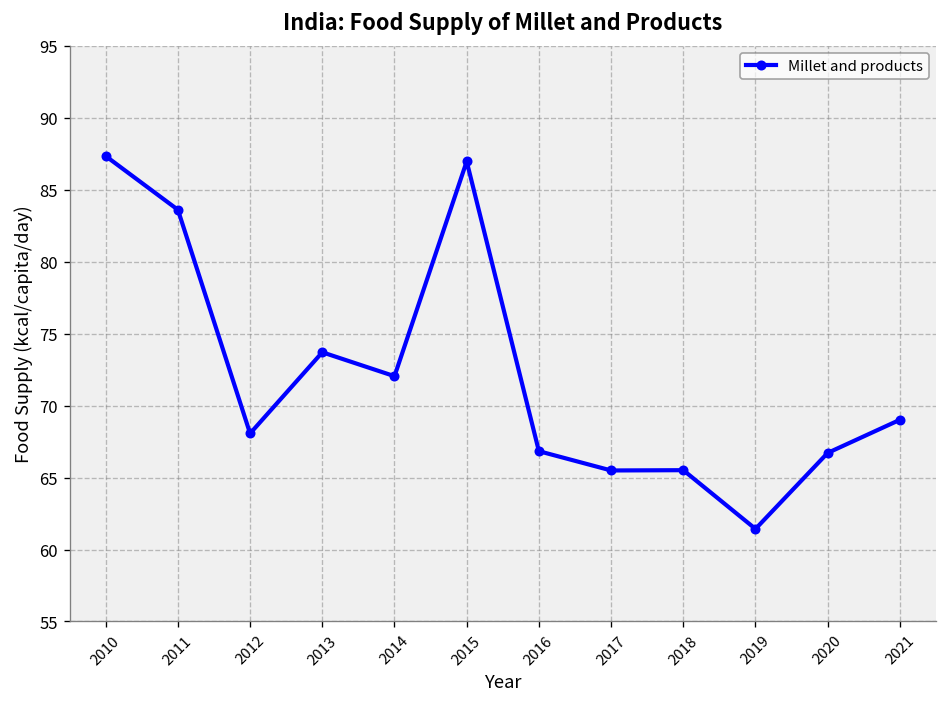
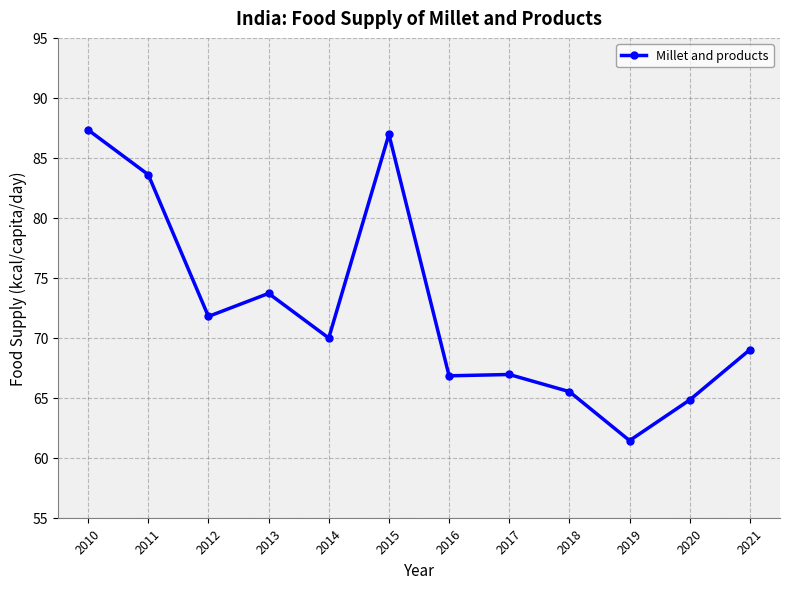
  {
    "2010": 87.3,
    "2011": 83.6,
-   "2012": 68.1,
+   "2012": 71.8,
    "2013": 73.7,
-   "2014": 72.0,
+   "2014": 70.0,
    "2015": 87.0,
    "2016": 66.8,
-   "2017": 65.5,
+   "2017": 66.9,
    "2018": 65.5,
    "2019": 61.4,
-   "2020": 66.7,
+   "2020": 64.8,
    "2021": 69.0
  }
